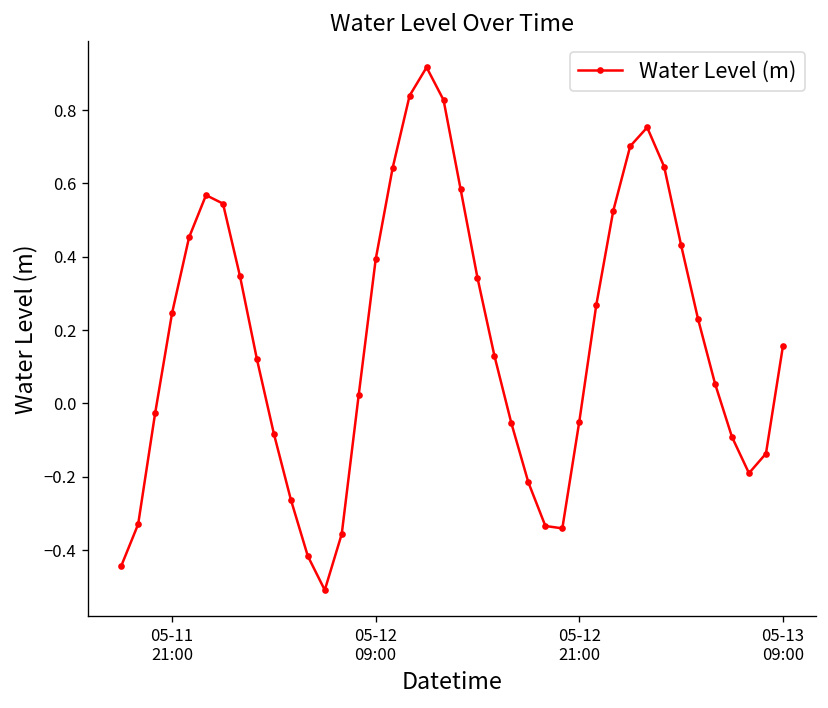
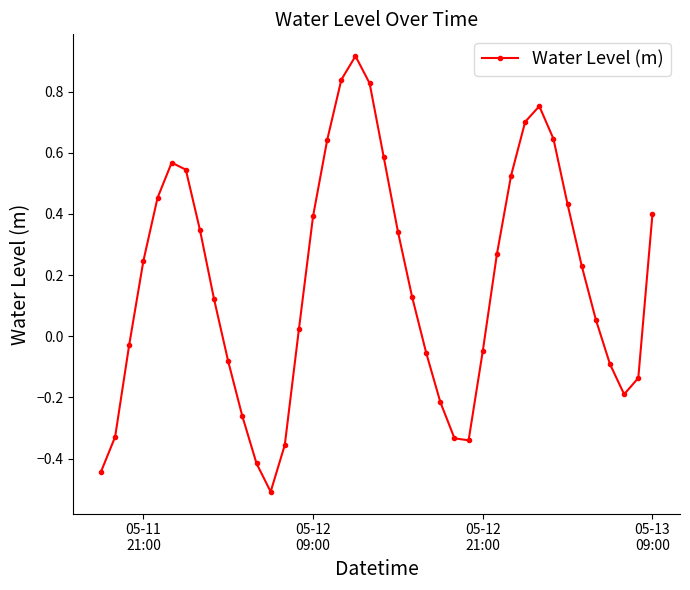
  {
    "05-11 21:00": 0.25,
    "05-12 09:00": 0.39,
    "05-12 21:00": -0.05,
-   "05-13 09:00": 0.16
+   "05-13 09:00": 0.40
  }
